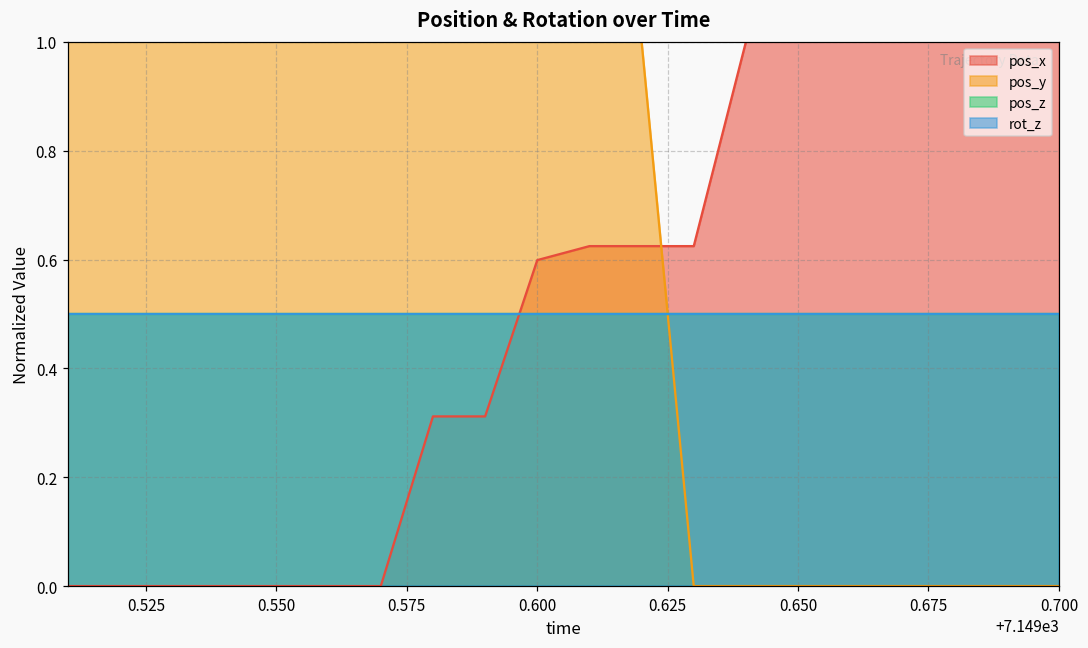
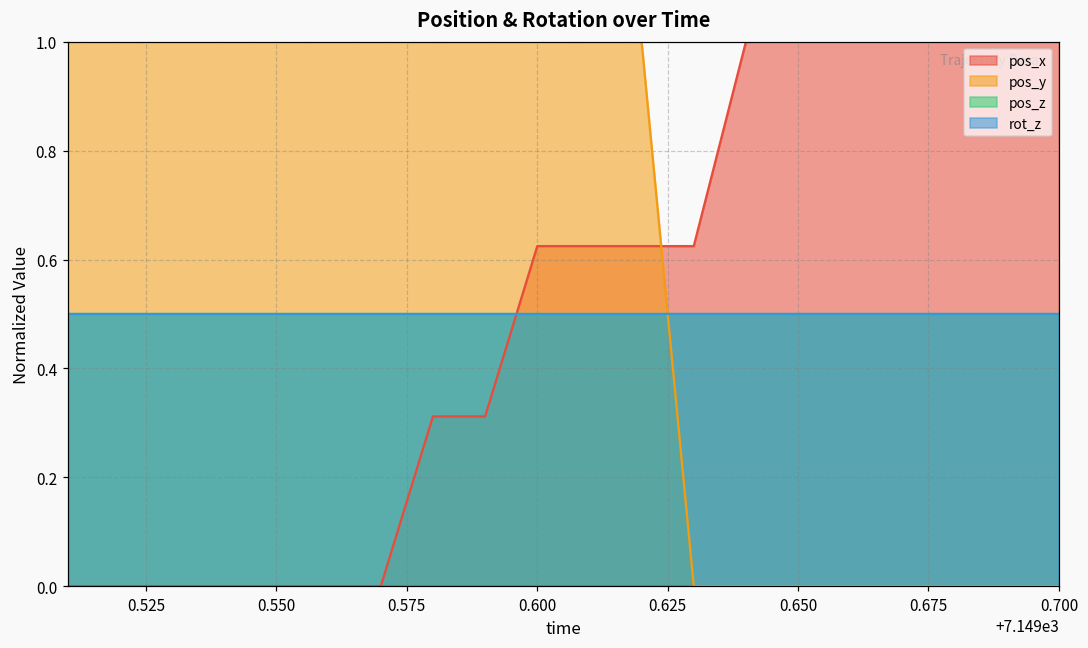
  {
    "pos_x": {
      "0.550": 0.00,
-     "0.600": 0.60,
+     "0.600": 0.62,
      "0.650": 1.00,
      "0.700": 1.00
    },
    "pos_y": {
      "0.550": 1.00,
      "0.600": 1.00,
      "0.650": 0.00,
      "0.700": 0.00
    },
    "rot_z": {
      "0.550": 0.50,
      "0.600": 0.50,
      "0.650": 0.50,
      "0.700": 0.50
    }
  }
